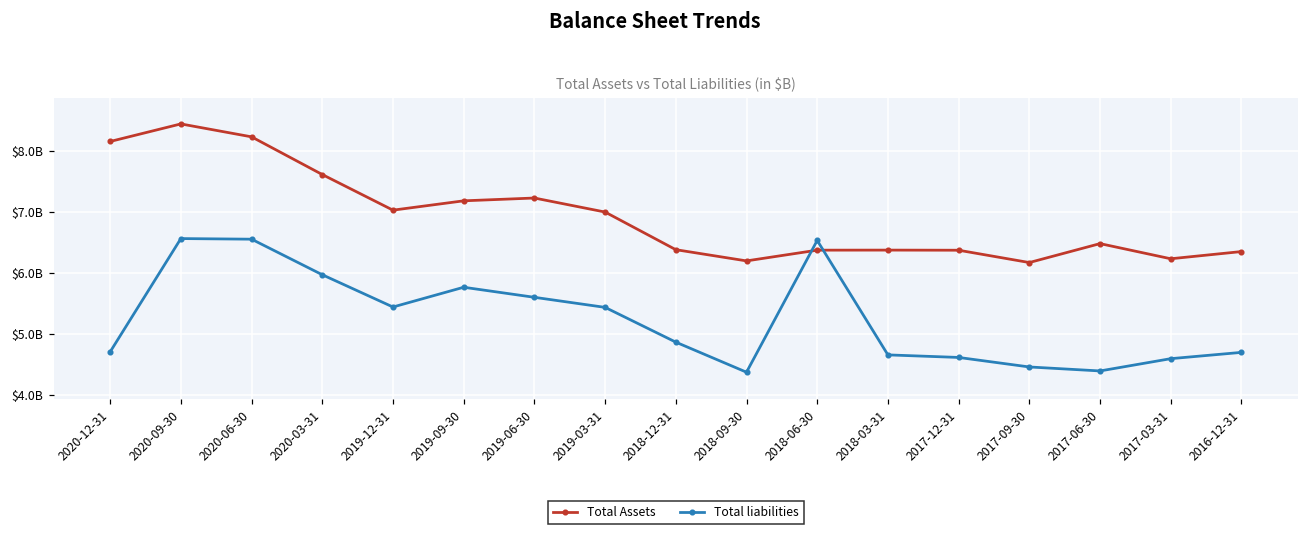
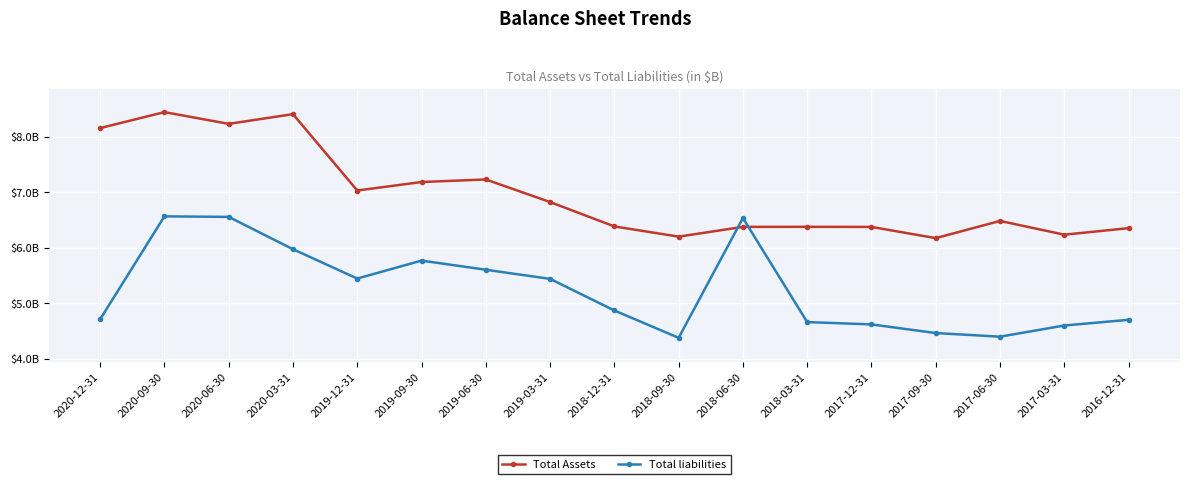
  {
    "Total Assets": {
      "2020-12-31": "$8200000000",
      "2020-09-30": "$8400000000",
      "2020-06-30": "$8200000000",
-     "2020-03-31": "$7600000000",
+     "2020-03-31": "$8400000000",
      "2019-12-31": "$7000000000",
      "2019-09-30": "$7200000000",
      "2019-06-30": "$7200000000",
-     "2019-03-31": "$7000000000",
+     "2019-03-31": "$6800000000",
      "2018-12-31": "$6400000000",
      "2018-09-30": "$6200000000",
      "2018-06-30": "$6400000000",
      "2018-03-31": "$6400000000",
      "2017-12-31": "$6400000000",
      "2017-09-30": "$6200000000",
      "2017-06-30": "$6500000000",
      "2017-03-31": "$6200000000",
      "2016-12-31": "$6400000000"
    },
    "Total liabilities": {
      "2020-12-31": "$4700000000",
      "2020-09-30": "$6600000000",
      "2020-06-30": "$6600000000",
      "2020-03-31": "$6000000000",
      "2019-12-31": "$5400000000",
      "2019-09-30": "$5800000000",
      "2019-06-30": "$5600000000",
      "2019-03-31": "$5400000000",
      "2018-12-31": "$4900000000",
      "2018-09-30": "$4400000000",
      "2018-06-30": "$6500000000",
      "2018-03-31": "$4700000000",
      "2017-12-31": "$4600000000",
      "2017-09-30": "$4500000000",
      "2017-06-30": "$4400000000",
      "2017-03-31": "$4600000000",
      "2016-12-31": "$4700000000"
    }
  }
